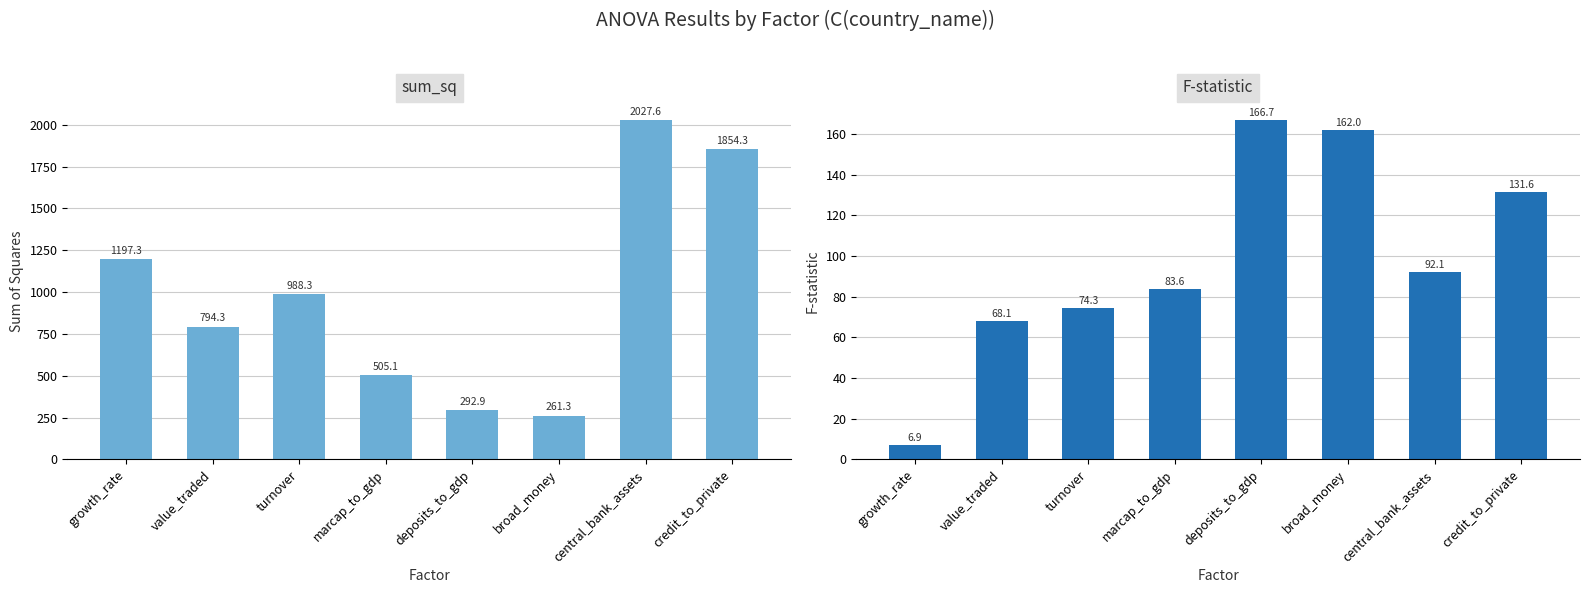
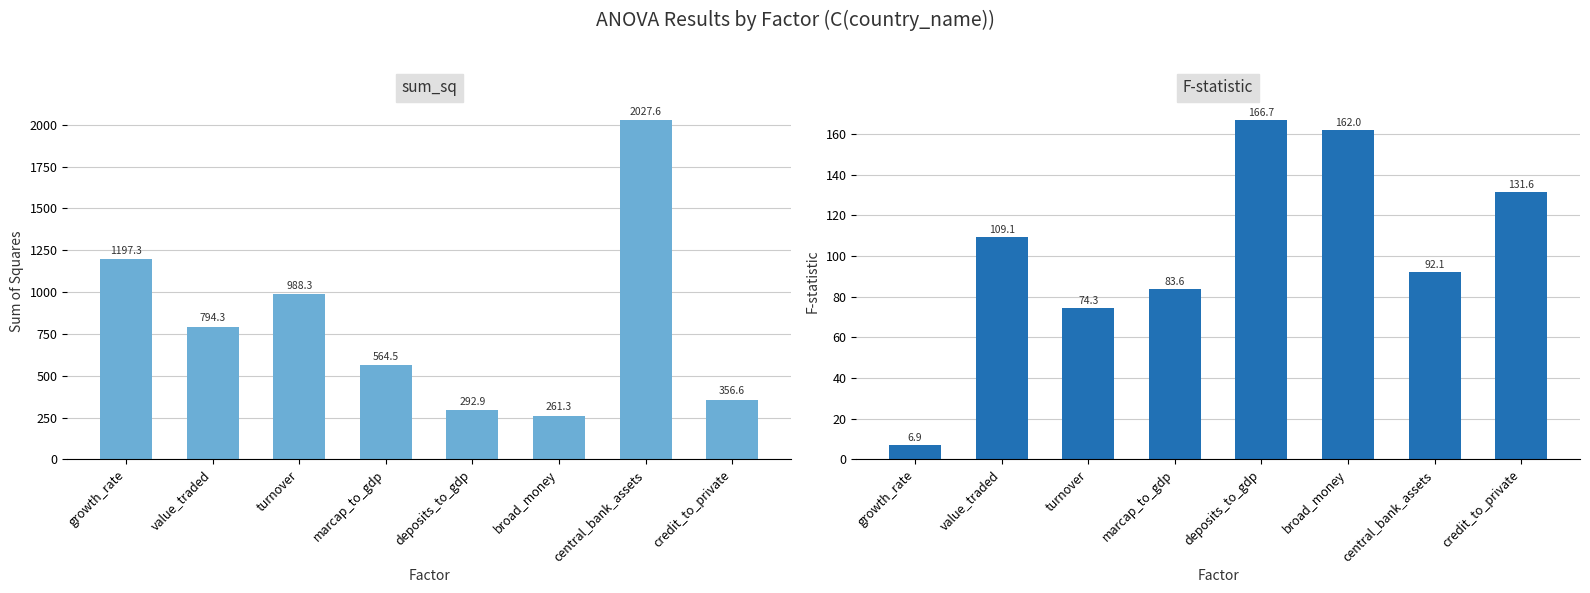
  {
    "sum_sq": {
      "growth_rate": 1197.3,
      "value_traded": 794.3,
      "turnover": 988.3,
-     "marcap_to_gdp": 505.1,
+     "marcap_to_gdp": 564.5,
      "deposits_to_gdp": 292.9,
      "broad_money": 261.3,
      "central_bank_assets": 2027.6,
-     "credit_to_private": 1854.3
+     "credit_to_private": 356.6
    },
    "F-statistic": {
      "growth_rate": 6.9,
-     "value_traded": 68.1,
+     "value_traded": 109.1,
      "turnover": 74.3,
      "marcap_to_gdp": 83.6,
      "deposits_to_gdp": 166.7,
      "broad_money": 162.0,
      "central_bank_assets": 92.1,
      "credit_to_private": 131.6
    }
  }
